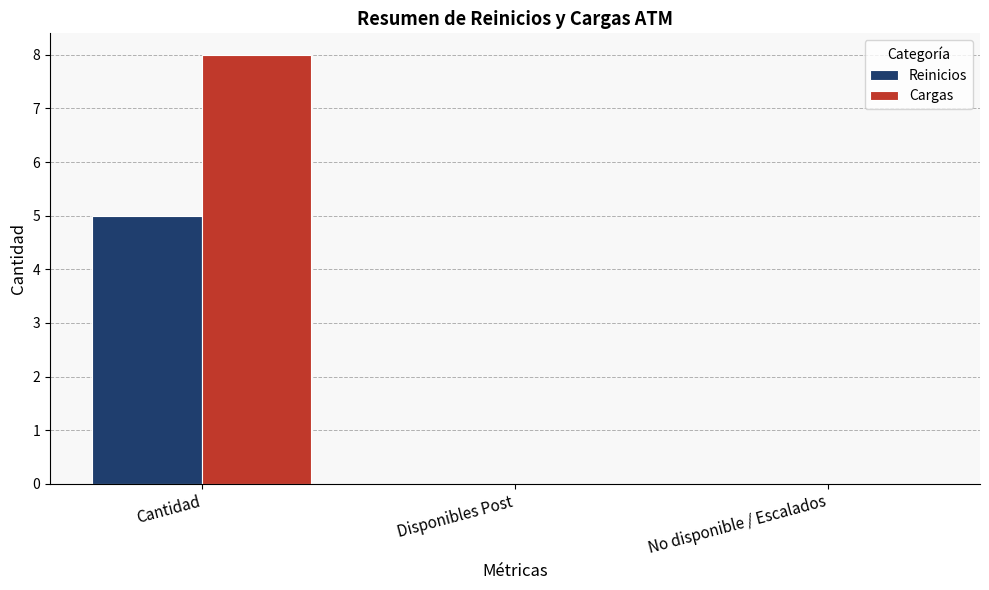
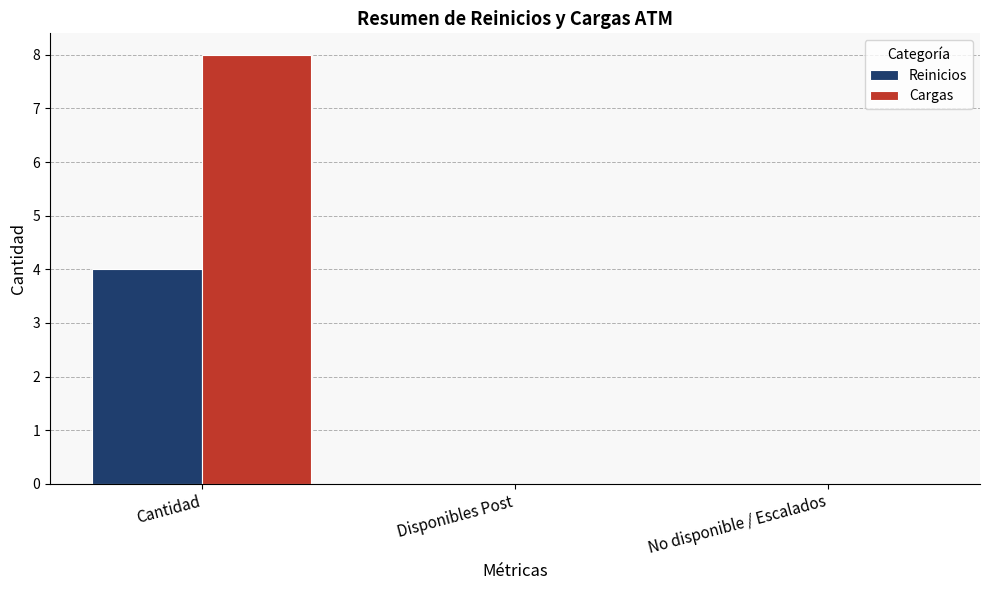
  {
    "Reinicios": {
-     "Cantidad": 5,
+     "Cantidad": 4,
      "Disponibles Post": 0,
      "No disponible / Escalados": 0
    },
    "Cargas": {
      "Cantidad": 8,
      "Disponibles Post": 0,
      "No disponible / Escalados": 0
    }
  }
